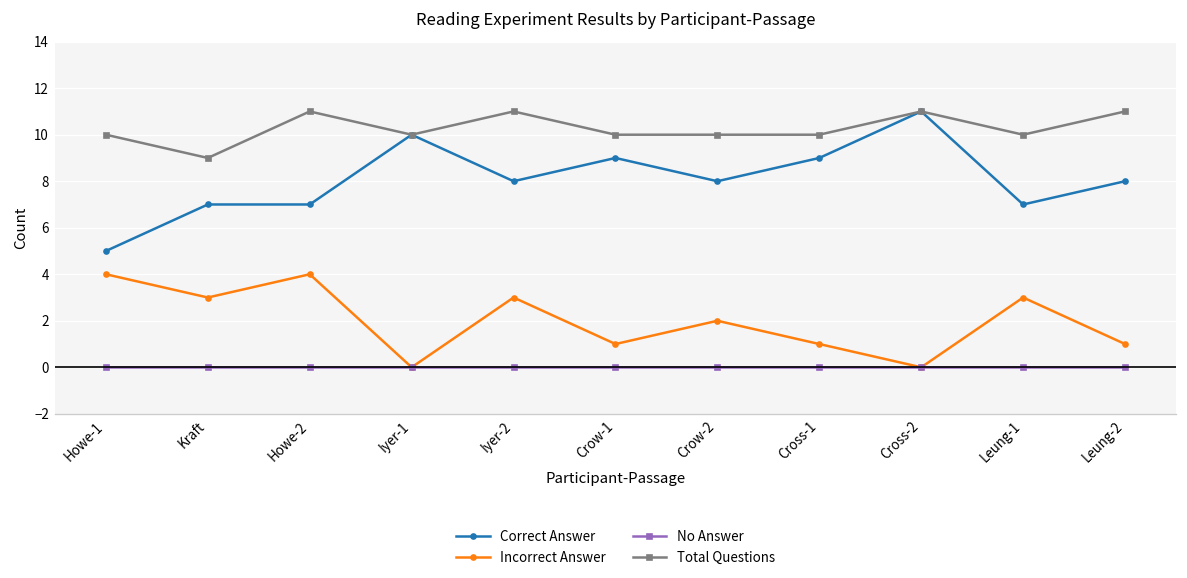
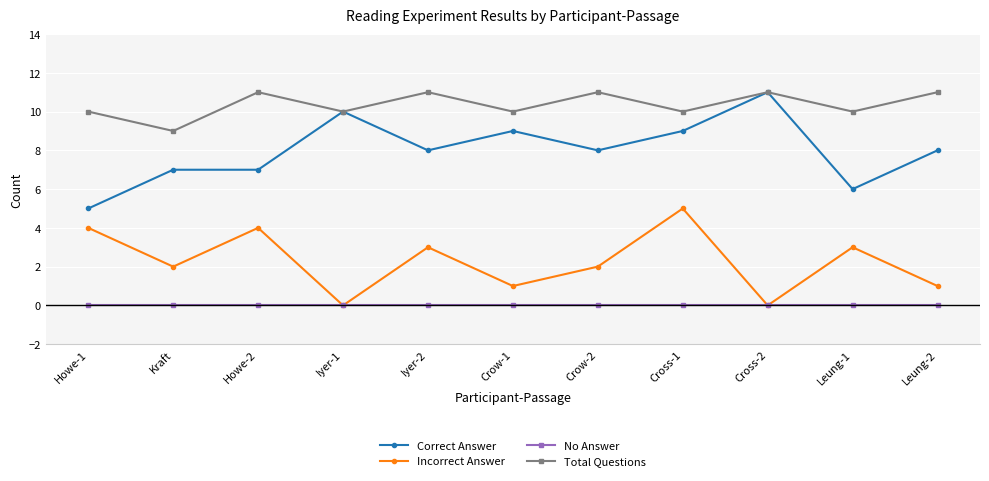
  {
    "Correct Answer": {
      "Howe-1": 5,
      "Kraft": 7,
      "Howe-2": 7,
      "Iyer-2": 8,
      "Crow-1": 9,
      "Crow-2": 8,
      "Cross-1": 9,
-     "Leung-1": 7,
+     "Leung-1": 6,
      "Leung-2": 8
    },
    "Incorrect Answer": {
      "Howe-1": 4,
-     "Kraft": 3,
+     "Kraft": 2,
      "Howe-2": 4,
      "Iyer-2": 3,
      "Crow-1": 1,
      "Crow-2": 2,
-     "Cross-1": 1,
+     "Cross-1": 5,
      "Leung-1": 3,
      "Leung-2": 1
    },
    "No Answer": {
      "Howe-1": 0,
      "Kraft": 0,
      "Howe-2": 0,
      "Iyer-2": 0,
      "Crow-1": 0,
      "Crow-2": 0,
      "Cross-1": 0,
      "Leung-1": 0,
      "Leung-2": 0
    },
    "Total Questions": {
      "Howe-1": 10,
      "Kraft": 9,
      "Howe-2": 11,
      "Iyer-2": 11,
      "Crow-1": 10,
-     "Crow-2": 10,
+     "Crow-2": 11,
      "Cross-1": 10,
      "Leung-1": 10,
      "Leung-2": 11
    }
  }
